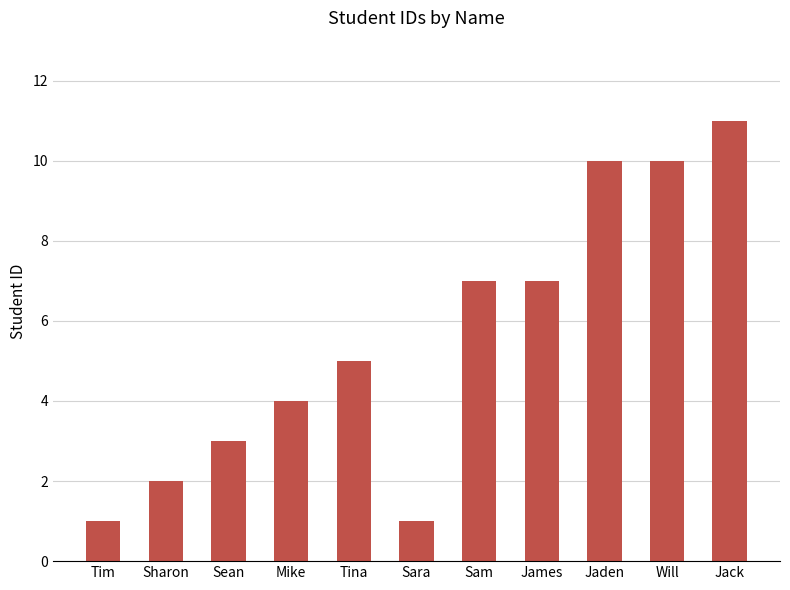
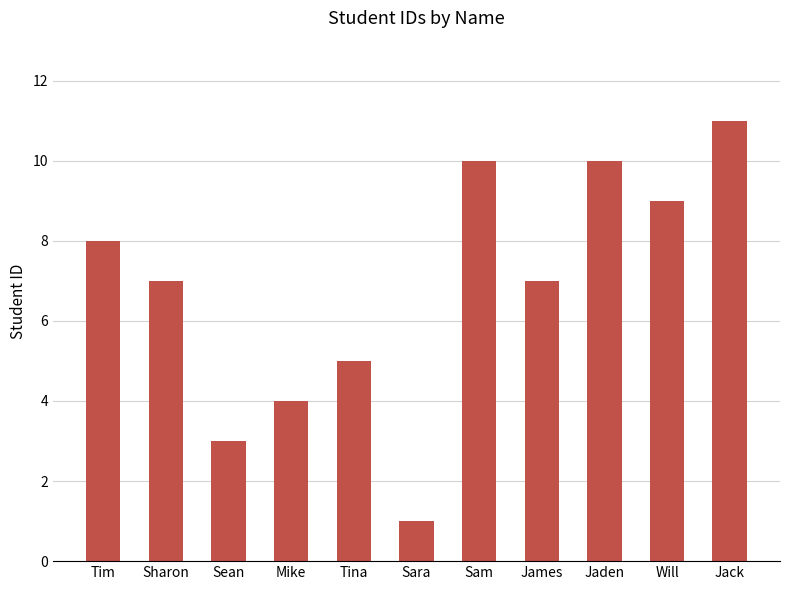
  {
-   "Tim": 1,
-   "Sharon": 2,
+   "Tim": 8,
+   "Sharon": 7,
    "Sean": 3,
    "Mike": 4,
    "Tina": 5,
    "Sara": 1,
-   "Sam": 7,
+   "Sam": 10,
    "James": 7,
    "Jaden": 10,
-   "Will": 10,
+   "Will": 9,
    "Jack": 11
  }
